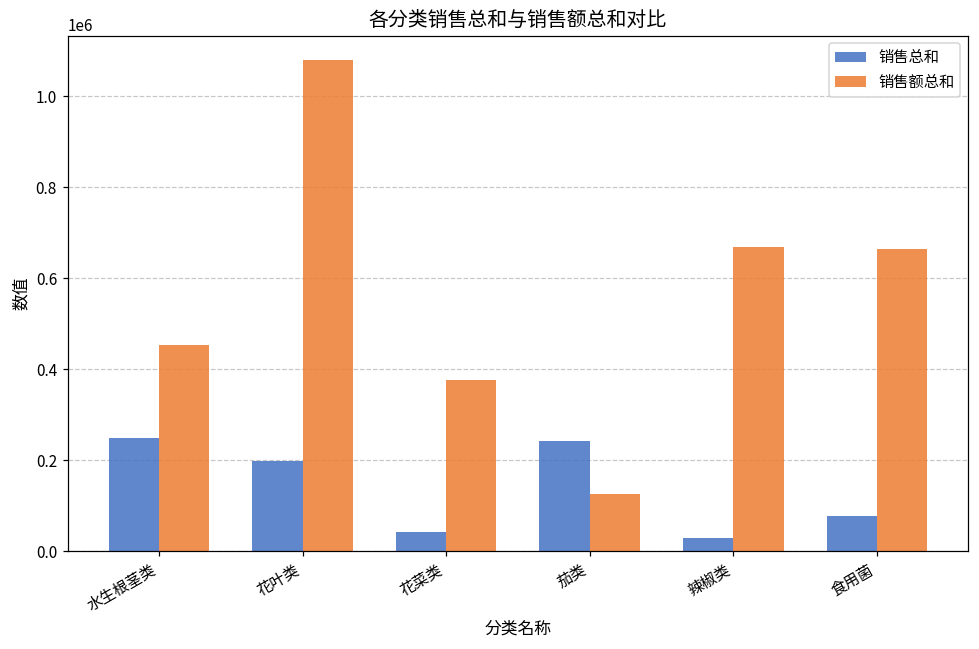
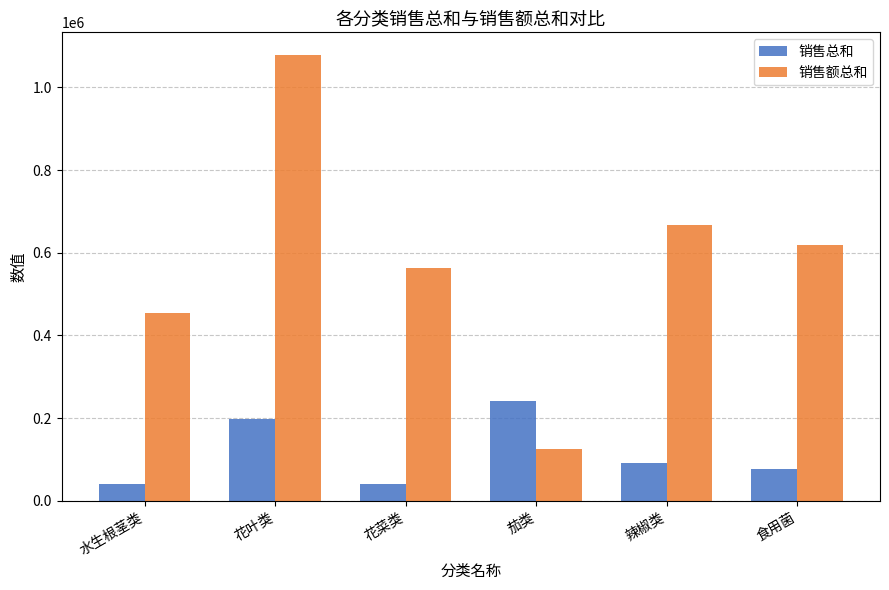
  {
    "销售总和": {
-     "水生根茎类": 250000,
+     "水生根茎类": 40000,
      "花叶类": 200000,
      "花菜类": 40000,
      "茄类": 240000,
-     "辣椒类": 30000,
+     "辣椒类": 90000,
      "食用菌": 80000
    },
    "销售额总和": {
      "水生根茎类": 450000,
      "花叶类": 1080000,
-     "花菜类": 380000,
+     "花菜类": 560000,
      "茄类": 120000,
      "辣椒类": 670000,
-     "食用菌": 660000
+     "食用菌": 620000
    }
  }
